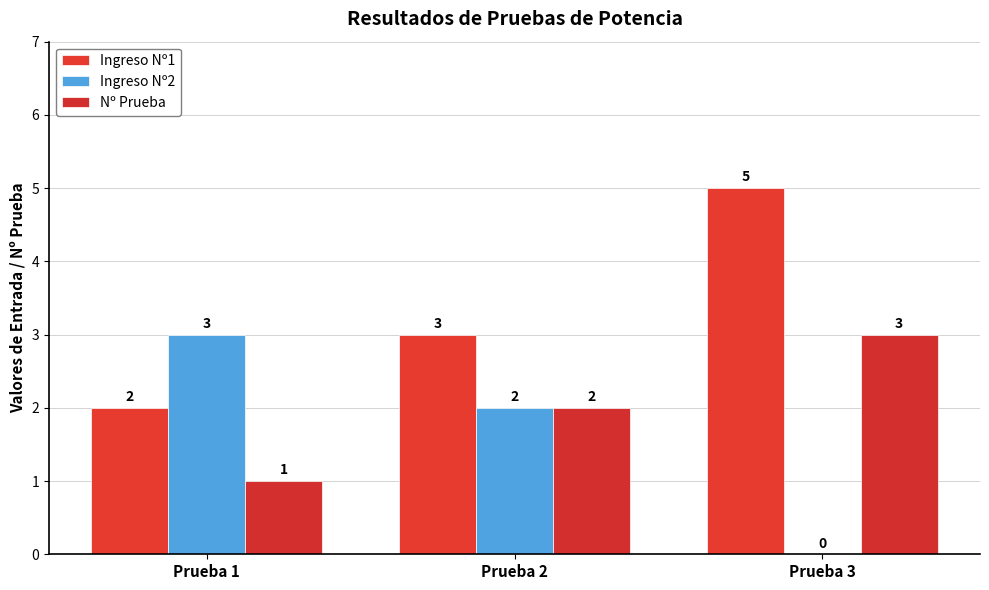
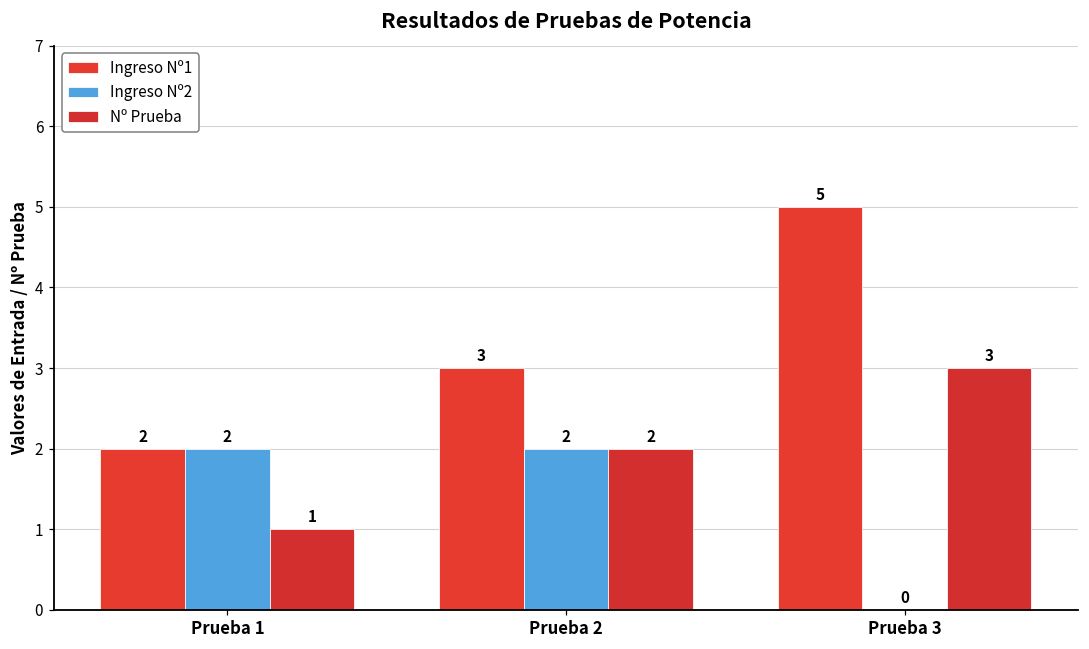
  {
    "Ingreso Nº2": {
-     "Prueba 1": 3,
+     "Prueba 1": 2,
      "Prueba 2": 2,
      "Prueba 3": 0
    }
  }
